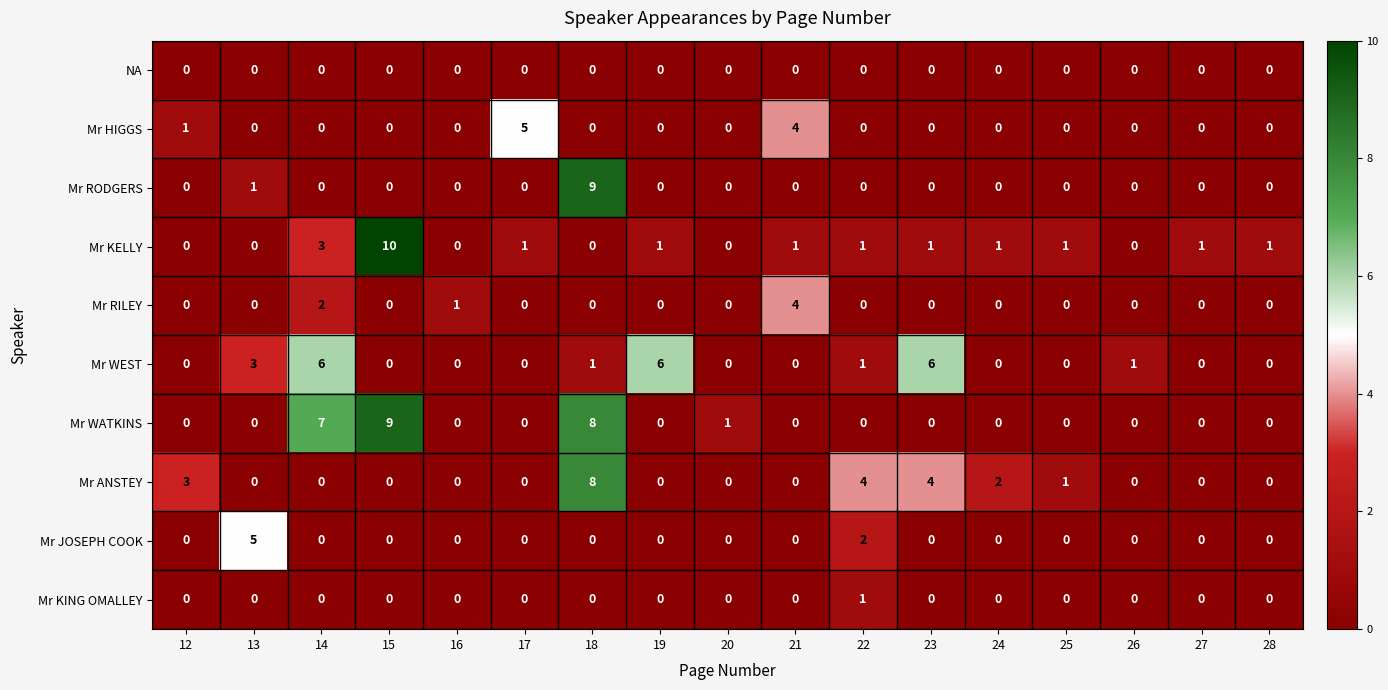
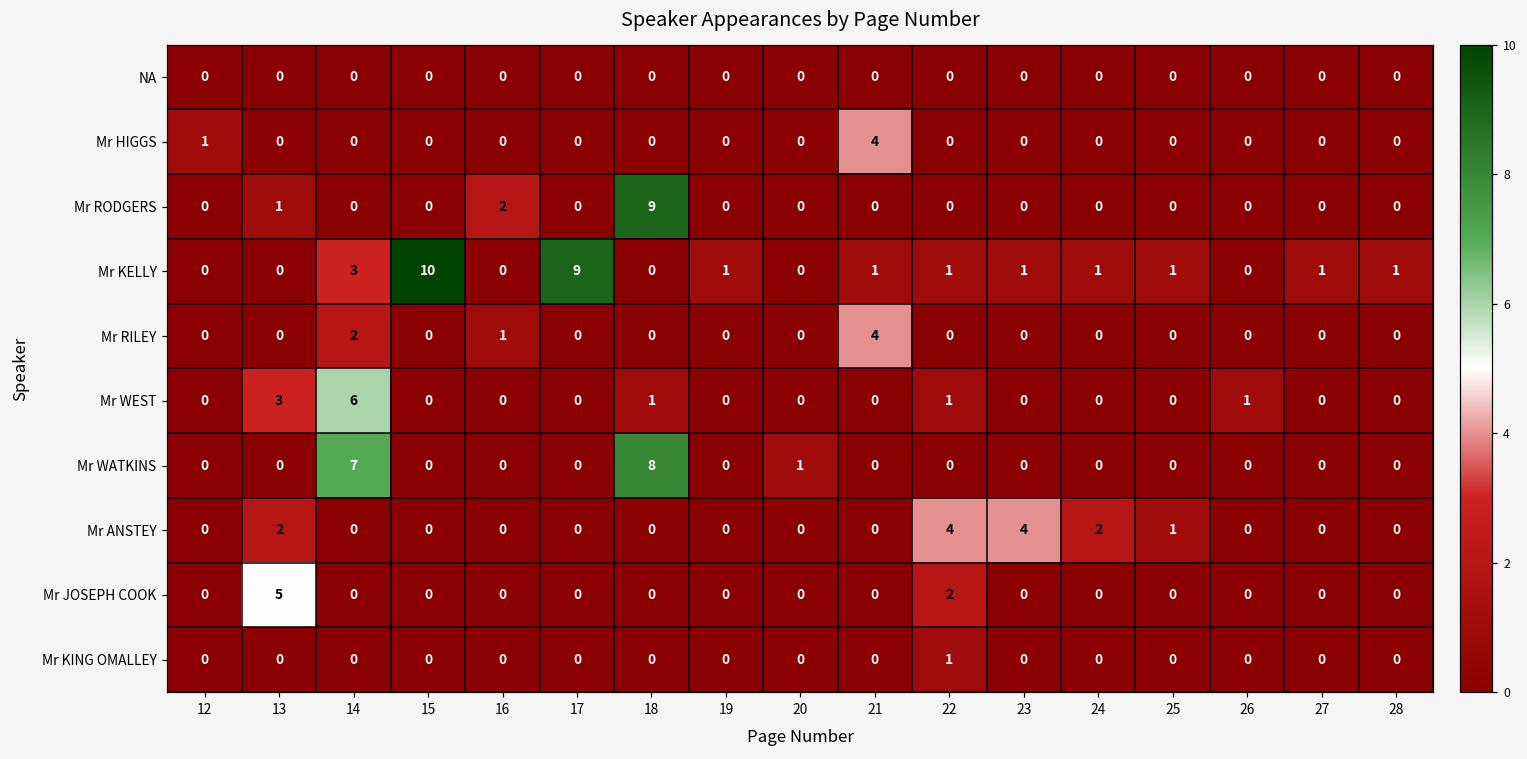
  {
    "NA": {
      "12": 0,
      "13": 0,
      "14": 0,
      "15": 0,
      "16": 0,
      "17": 0,
      "18": 0,
      "19": 0,
      "20": 0,
      "21": 0,
      "22": 0,
      "23": 0,
      "24": 0,
      "25": 0,
      "26": 0,
      "27": 0,
      "28": 0
    },
    "Mr HIGGS": {
      "12": 1,
      "13": 0,
      "14": 0,
      "15": 0,
      "16": 0,
-     "17": 5,
+     "17": 0,
      "18": 0,
      "19": 0,
      "20": 0,
      "21": 4,
      "22": 0,
      "23": 0,
      "24": 0,
      "25": 0,
      "26": 0,
      "27": 0,
      "28": 0
    },
    "Mr RODGERS": {
      "12": 0,
      "13": 1,
      "14": 0,
      "15": 0,
-     "16": 0,
+     "16": 2,
      "17": 0,
      "18": 9,
      "19": 0,
      "20": 0,
      "21": 0,
      "22": 0,
      "23": 0,
      "24": 0,
      "25": 0,
      "26": 0,
      "27": 0,
      "28": 0
    },
    "Mr KELLY": {
      "12": 0,
      "13": 0,
      "14": 3,
      "15": 10,
      "16": 0,
-     "17": 1,
+     "17": 9,
      "18": 0,
      "19": 1,
      "20": 0,
      "21": 1,
      "22": 1,
      "23": 1,
      "24": 1,
      "25": 1,
      "26": 0,
      "27": 1,
      "28": 1
    },
    "Mr RILEY": {
      "12": 0,
      "13": 0,
      "14": 2,
      "15": 0,
      "16": 1,
      "17": 0,
      "18": 0,
      "19": 0,
      "20": 0,
      "21": 4,
      "22": 0,
      "23": 0,
      "24": 0,
      "25": 0,
      "26": 0,
      "27": 0,
      "28": 0
    },
    "Mr WEST": {
      "12": 0,
      "13": 3,
      "14": 6,
      "15": 0,
      "16": 0,
      "17": 0,
      "18": 1,
-     "19": 6,
+     "19": 0,
      "20": 0,
      "21": 0,
      "22": 1,
-     "23": 6,
+     "23": 0,
      "24": 0,
      "25": 0,
      "26": 1,
      "27": 0,
      "28": 0
    },
    "Mr WATKINS": {
      "12": 0,
      "13": 0,
      "14": 7,
-     "15": 9,
+     "15": 0,
      "16": 0,
      "17": 0,
      "18": 8,
      "19": 0,
      "20": 1,
      "21": 0,
      "22": 0,
      "23": 0,
      "24": 0,
      "25": 0,
      "26": 0,
      "27": 0,
      "28": 0
    },
    "Mr ANSTEY": {
-     "12": 3,
-     "13": 0,
+     "12": 0,
+     "13": 2,
      "14": 0,
      "15": 0,
      "16": 0,
      "17": 0,
-     "18": 8,
+     "18": 0,
      "19": 0,
      "20": 0,
      "21": 0,
      "22": 4,
      "23": 4,
      "24": 2,
      "25": 1,
      "26": 0,
      "27": 0,
      "28": 0
    },
    "Mr JOSEPH COOK": {
      "12": 0,
      "13": 5,
      "14": 0,
      "15": 0,
      "16": 0,
      "17": 0,
      "18": 0,
      "19": 0,
      "20": 0,
      "21": 0,
      "22": 2,
      "23": 0,
      "24": 0,
      "25": 0,
      "26": 0,
      "27": 0,
      "28": 0
    },
    "Mr KING OMALLEY": {
      "12": 0,
      "13": 0,
      "14": 0,
      "15": 0,
      "16": 0,
      "17": 0,
      "18": 0,
      "19": 0,
      "20": 0,
      "21": 0,
      "22": 1,
      "23": 0,
      "24": 0,
      "25": 0,
      "26": 0,
      "27": 0,
      "28": 0
    }
  }
